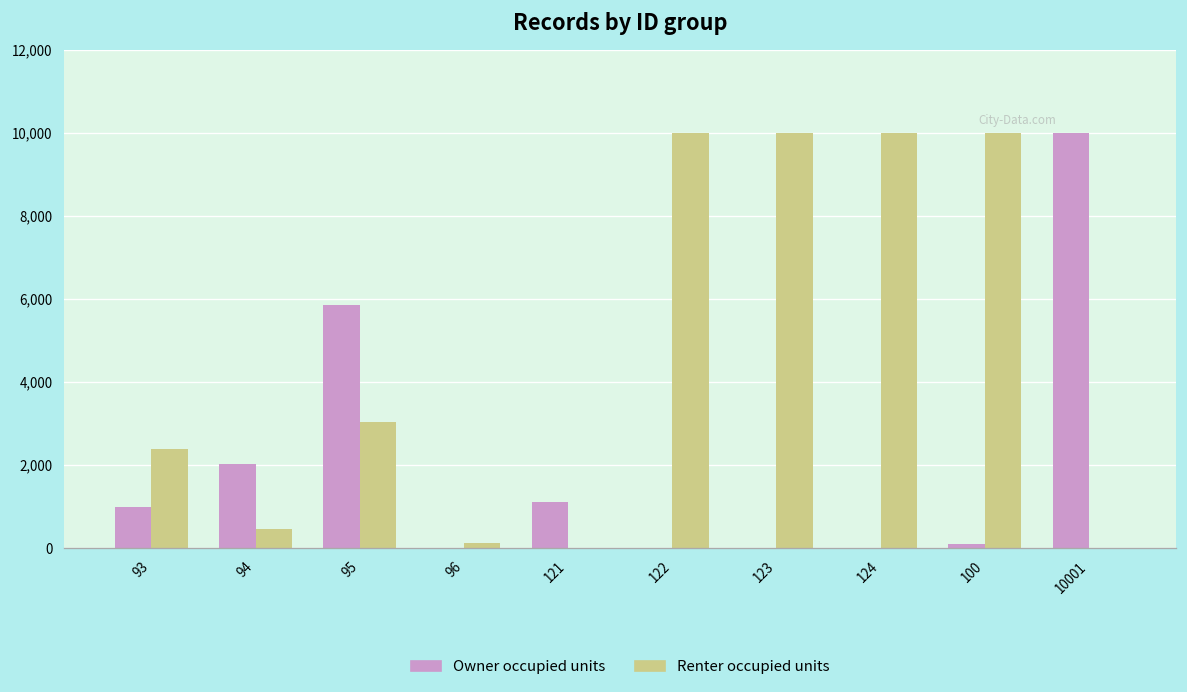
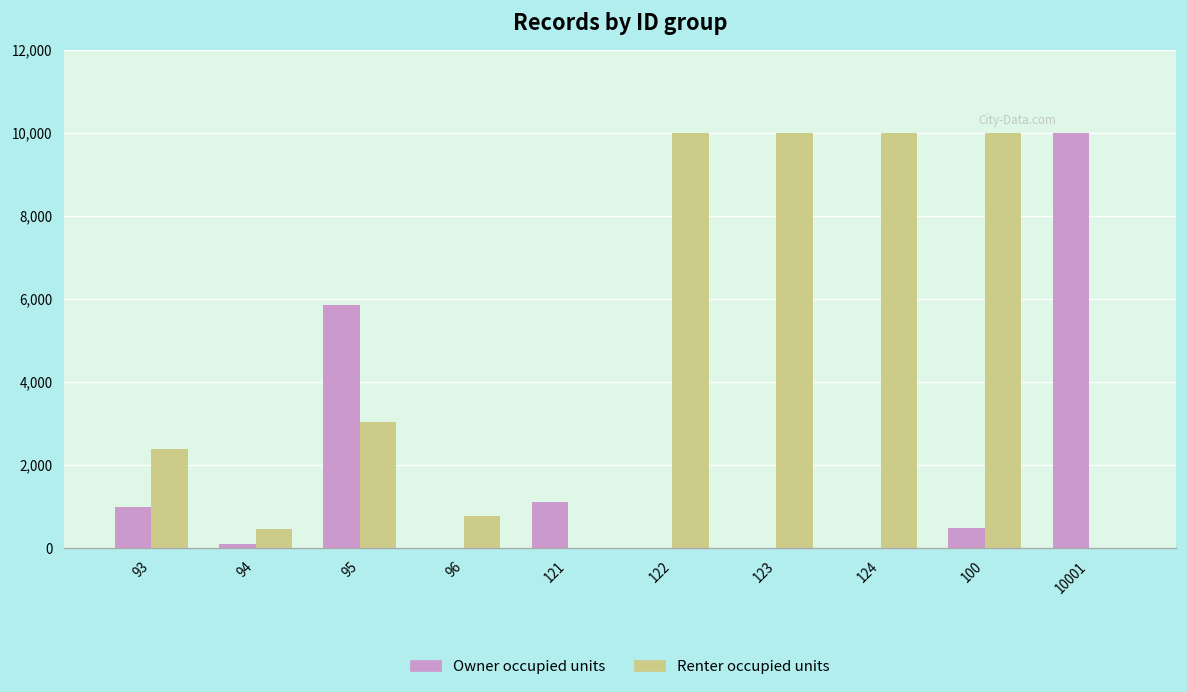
  {
    "Owner occupied units": {
      "93": "1,000",
-     "94": "2,000",
+     "94": "100",
      "95": "5,800",
      "96": "0",
      "121": "1,100",
      "122": "0",
      "123": "0",
      "124": "0",
-     "100": "100",
+     "100": "500",
      "10001": "10,000"
    },
    "Renter occupied units": {
      "93": "2,400",
      "94": "500",
      "95": "3,000",
-     "96": "100",
+     "96": "800",
      "121": "0",
      "122": "10,000",
      "123": "10,000",
      "124": "10,000",
      "100": "10,000",
      "10001": "0"
    }
  }
